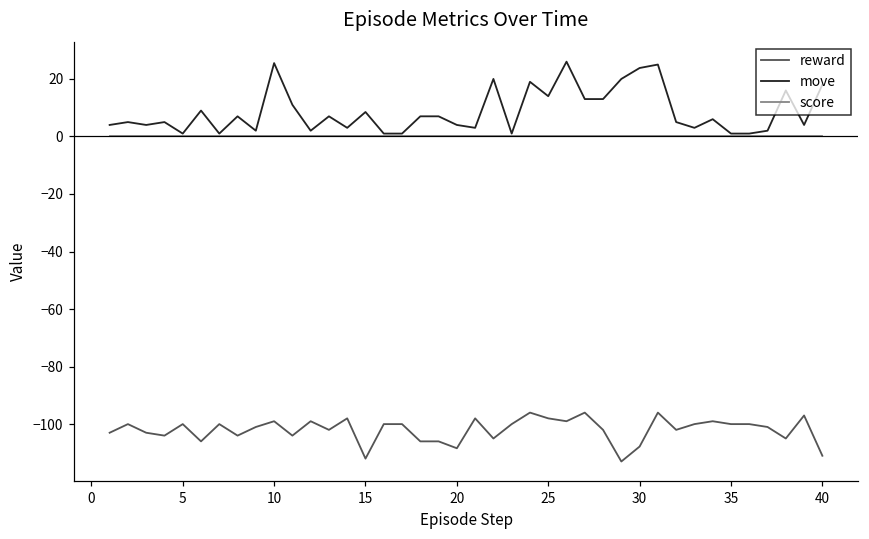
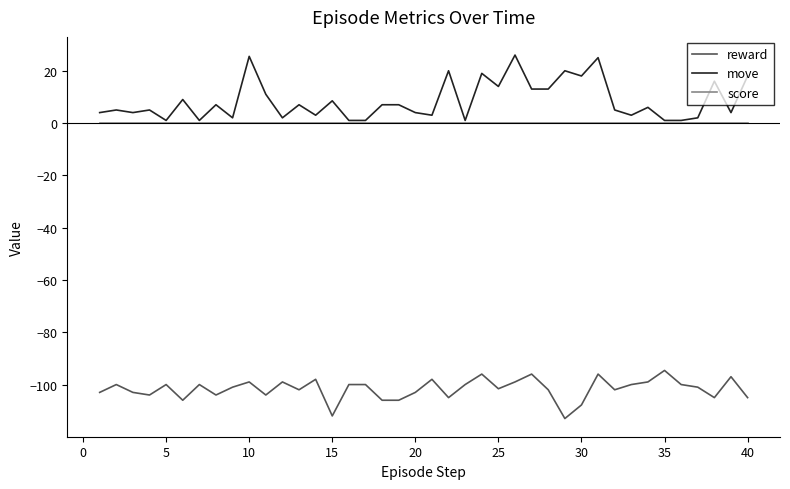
  {
    "reward": {
      "5": -100,
      "10": -99,
      "15": -112,
-     "20": -108,
-     "25": -98,
+     "20": -103,
+     "25": -102,
      "30": -108,
-     "35": -100,
-     "40": -111
+     "35": -95,
+     "40": -105
    },
    "move": {
      "5": 1,
      "10": 26,
      "15": 9,
      "20": 4,
      "25": 14,
-     "30": 24,
+     "30": 18,
      "35": 1
    },
    "score": {
      "5": 0,
      "10": 0,
      "15": 0,
      "20": 0,
      "25": 0,
      "30": 0,
      "35": 0,
      "40": 0
    }
  }
